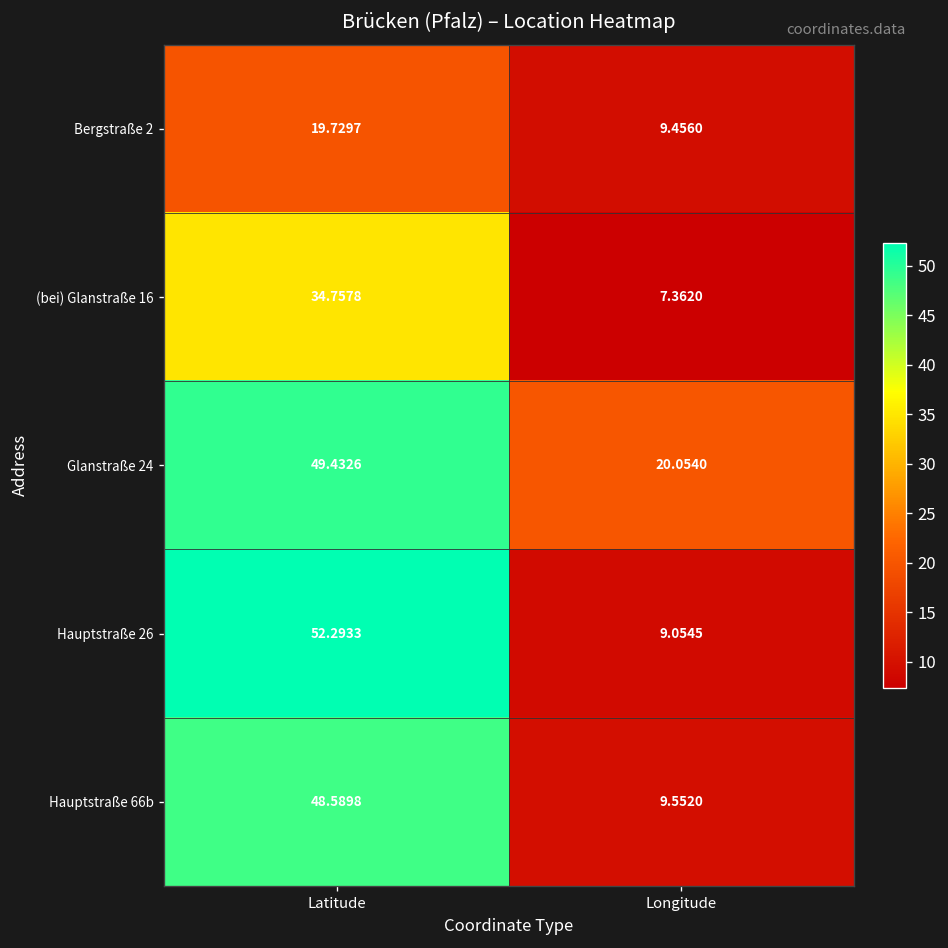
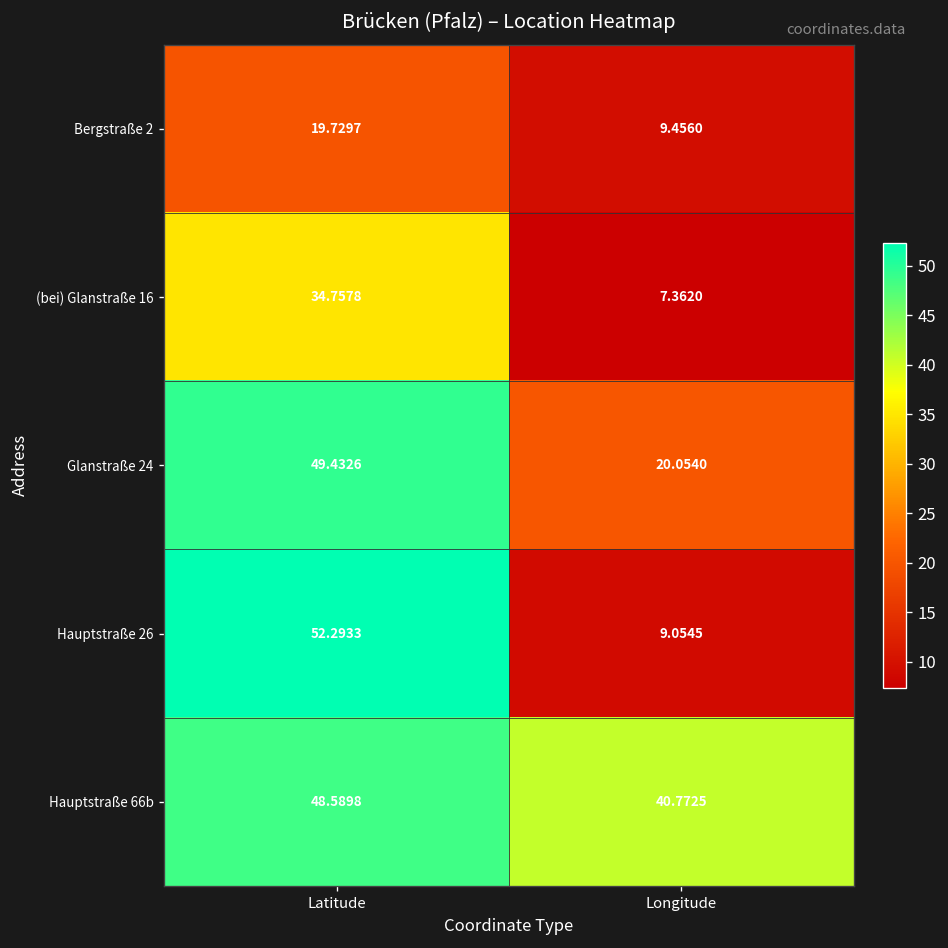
  {
    "Bergstraße 2": {
      "Latitude": 19.7297,
      "Longitude": 9.4560
    },
    "(bei) Glanstraße 16": {
      "Latitude": 34.7578,
      "Longitude": 7.3620
    },
    "Glanstraße 24": {
      "Latitude": 49.4326,
      "Longitude": 20.0540
    },
    "Hauptstraße 26": {
      "Latitude": 52.2933,
      "Longitude": 9.0545
    },
    "Hauptstraße 66b": {
      "Latitude": 48.5898,
-     "Longitude": 9.5520
+     "Longitude": 40.7725
    }
  }
